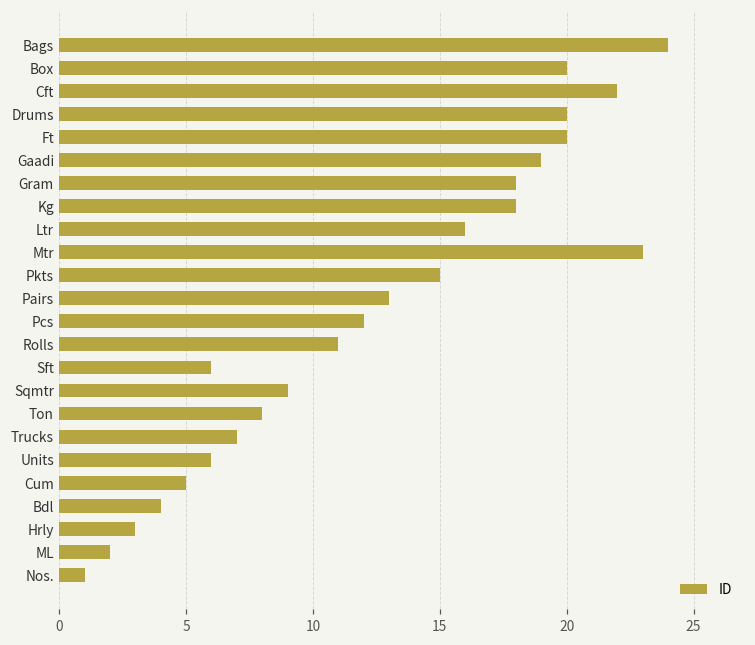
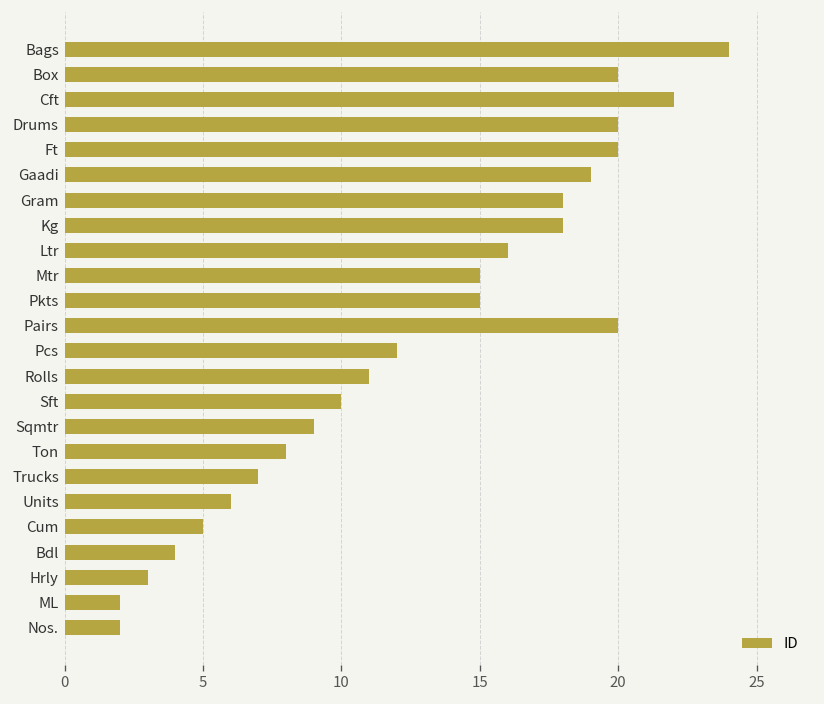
  {
    "Bags": 24,
    "Box": 20,
    "Cft": 22,
    "Drums": 20,
    "Ft": 20,
    "Gaadi": 19,
    "Gram": 18,
    "Kg": 18,
    "Ltr": 16,
-   "Mtr": 23,
+   "Mtr": 15,
    "Pkts": 15,
-   "Pairs": 13,
+   "Pairs": 20,
    "Pcs": 12,
    "Rolls": 11,
-   "Sft": 6,
+   "Sft": 10,
    "Sqmtr": 9,
    "Ton": 8,
    "Trucks": 7,
    "Units": 6,
    "Cum": 5,
    "Bdl": 4,
    "Hrly": 3,
    "ML": 2,
-   "Nos.": 1
+   "Nos.": 2
  }
